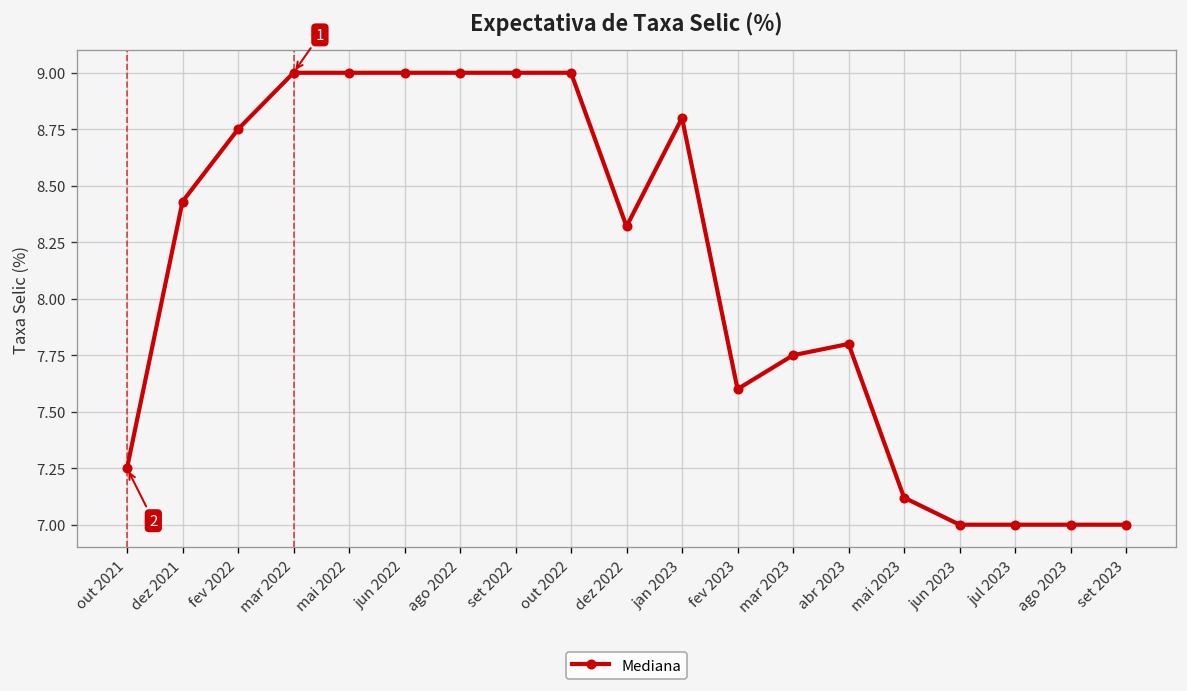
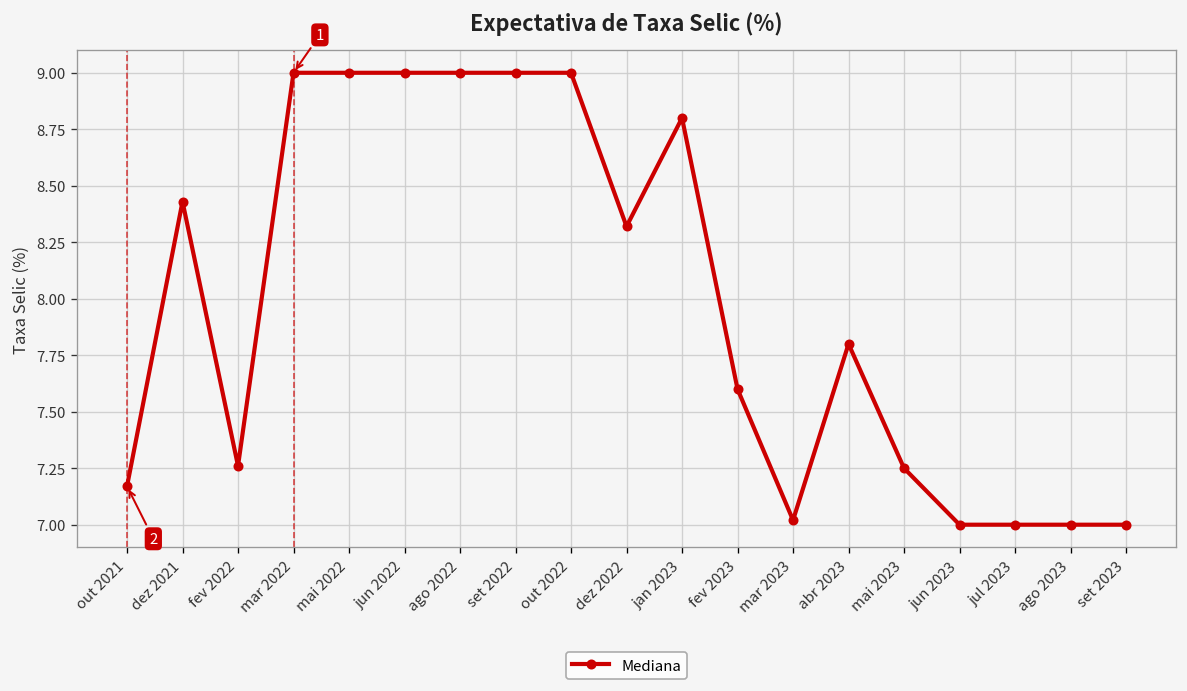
  {
-   "out 2021": 7.25,
+   "out 2021": 7.17,
    "dez 2021": 8.43,
-   "fev 2022": 8.75,
+   "fev 2022": 7.26,
    "mar 2022": 9.00,
    "mai 2022": 9.00,
    "jun 2022": 9.00,
    "ago 2022": 9.00,
    "set 2022": 9.00,
    "out 2022": 9.00,
    "dez 2022": 8.32,
    "jan 2023": 8.80,
    "fev 2023": 7.60,
-   "mar 2023": 7.75,
+   "mar 2023": 7.02,
    "abr 2023": 7.80,
-   "mai 2023": 7.12,
+   "mai 2023": 7.25,
    "jun 2023": 7.00,
    "jul 2023": 7.00,
    "ago 2023": 7.00,
    "set 2023": 7.00
  }
